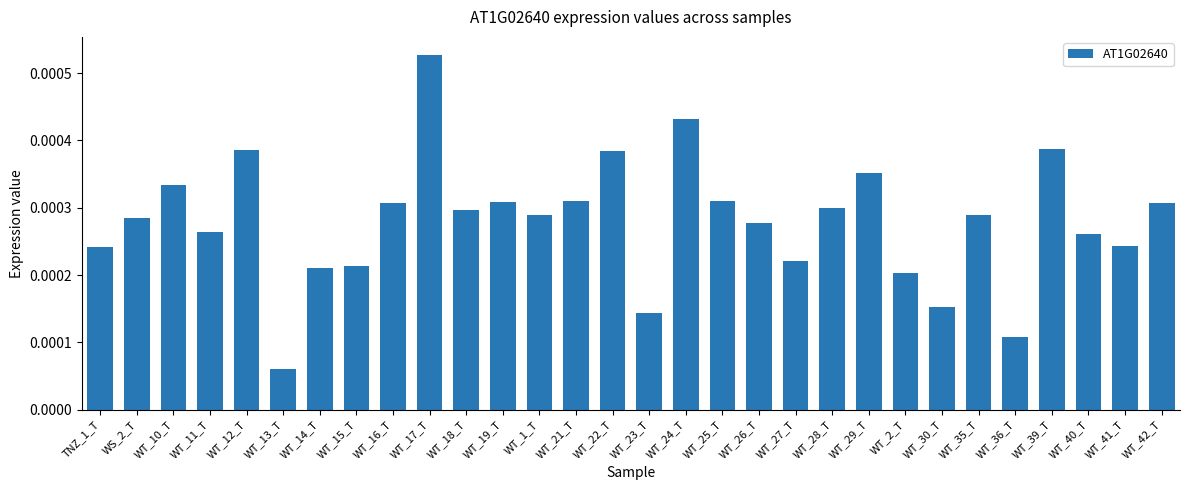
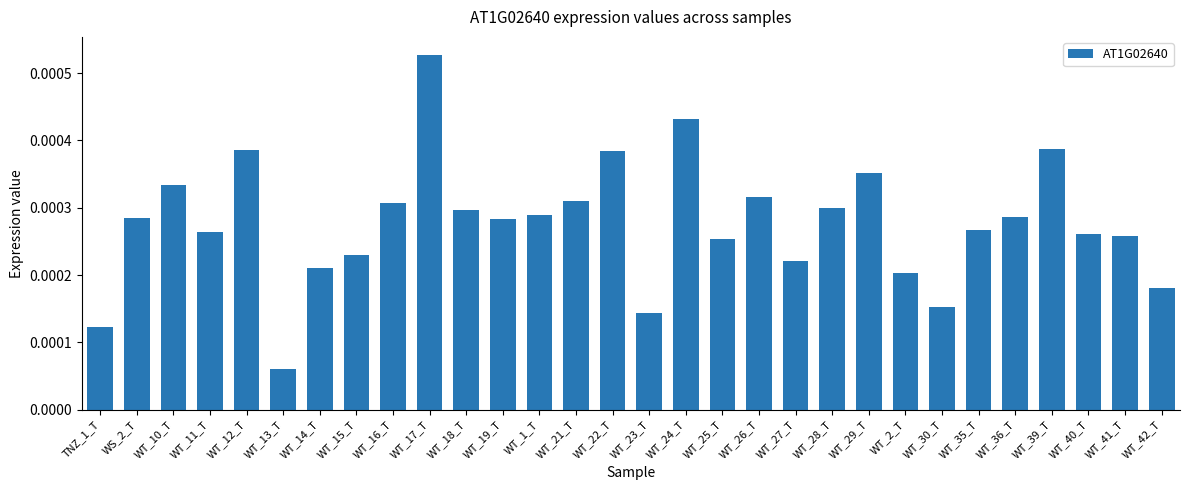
  {
-   "TNZ_1_T": 0.00024,
+   "TNZ_1_T": 0.00012,
    "WS_2_T": 0.00028,
    "WT_10_T": 0.00033,
    "WT_11_T": 0.00026,
    "WT_12_T": 0.00039,
    "WT_13_T": 0.00006,
    "WT_14_T": 0.00021,
-   "WT_15_T": 0.00021,
+   "WT_15_T": 0.00023,
    "WT_16_T": 0.00031,
    "WT_17_T": 0.00053,
    "WT_18_T": 0.00030,
-   "WT_19_T": 0.00031,
+   "WT_19_T": 0.00028,
    "WT_1_T": 0.00029,
    "WT_21_T": 0.00031,
    "WT_22_T": 0.00038,
    "WT_23_T": 0.00014,
    "WT_24_T": 0.00043,
-   "WT_25_T": 0.00031,
-   "WT_26_T": 0.00028,
+   "WT_25_T": 0.00025,
+   "WT_26_T": 0.00032,
    "WT_27_T": 0.00022,
    "WT_28_T": 0.00030,
    "WT_29_T": 0.00035,
    "WT_2_T": 0.00020,
    "WT_30_T": 0.00015,
-   "WT_35_T": 0.00029,
-   "WT_36_T": 0.00011,
+   "WT_35_T": 0.00027,
+   "WT_36_T": 0.00029,
    "WT_39_T": 0.00039,
    "WT_40_T": 0.00026,
-   "WT_41_T": 0.00024,
-   "WT_42_T": 0.00031
+   "WT_41_T": 0.00026,
+   "WT_42_T": 0.00018
  }
